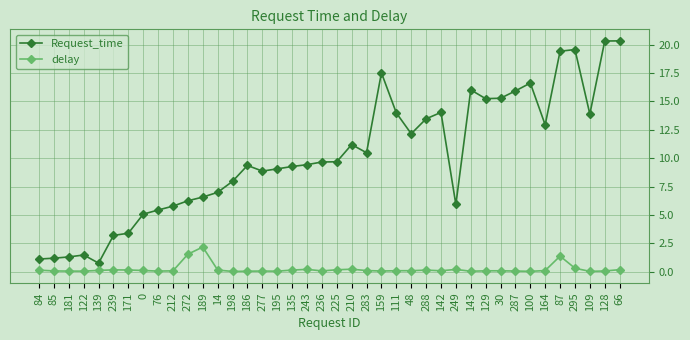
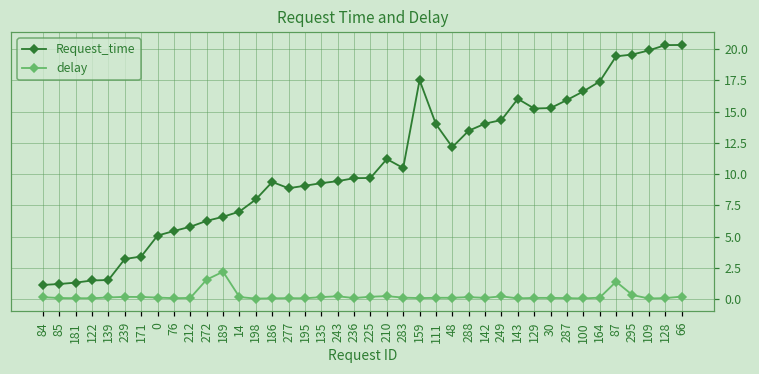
  {
    "Request_time": {
      "84": 1.1,
      "85": 1.2,
      "181": 1.3,
      "122": 1.5,
-     "139": 0.8,
+     "139": 1.5,
      "239": 3.2,
      "171": 3.4,
      "0": 5.1,
      "76": 5.4,
      "212": 5.8,
      "272": 6.3,
      "189": 6.6,
      "14": 7.0,
      "198": 8.0,
      "186": 9.4,
      "277": 8.9,
      "195": 9.1,
      "135": 9.3,
      "243": 9.4,
      "236": 9.7,
      "225": 9.7,
      "210": 11.2,
      "283": 10.5,
      "159": 17.5,
      "111": 14.0,
      "48": 12.2,
      "288": 13.5,
      "142": 14.0,
-     "249": 5.9,
+     "249": 14.3,
      "143": 16.0,
      "129": 15.2,
      "30": 15.3,
      "287": 15.9,
      "100": 16.6,
-     "164": 12.9,
+     "164": 17.4,
      "87": 19.4,
      "295": 19.6,
-     "109": 13.9,
+     "109": 19.9,
      "128": 20.3,
      "66": 20.3
    },
    "delay": {
      "84": 0.1,
      "85": 0.1,
      "181": 0.1,
      "122": 0.1,
      "139": 0.1,
      "239": 0.2,
      "171": 0.2,
      "0": 0.1,
      "76": 0.1,
      "212": 0.1,
      "272": 1.6,
      "189": 2.2,
      "14": 0.2,
      "198": 0.0,
      "186": 0.1,
      "277": 0.1,
      "195": 0.1,
      "135": 0.2,
      "243": 0.2,
      "236": 0.1,
      "225": 0.2,
      "210": 0.2,
      "283": 0.1,
      "159": 0.1,
      "111": 0.1,
      "48": 0.1,
      "288": 0.1,
      "142": 0.1,
      "249": 0.2,
      "143": 0.0,
      "129": 0.1,
      "30": 0.1,
      "287": 0.1,
      "100": 0.0,
      "164": 0.1,
      "87": 1.4,
      "295": 0.3,
      "109": 0.0,
      "128": 0.1,
      "66": 0.2
    }
  }
